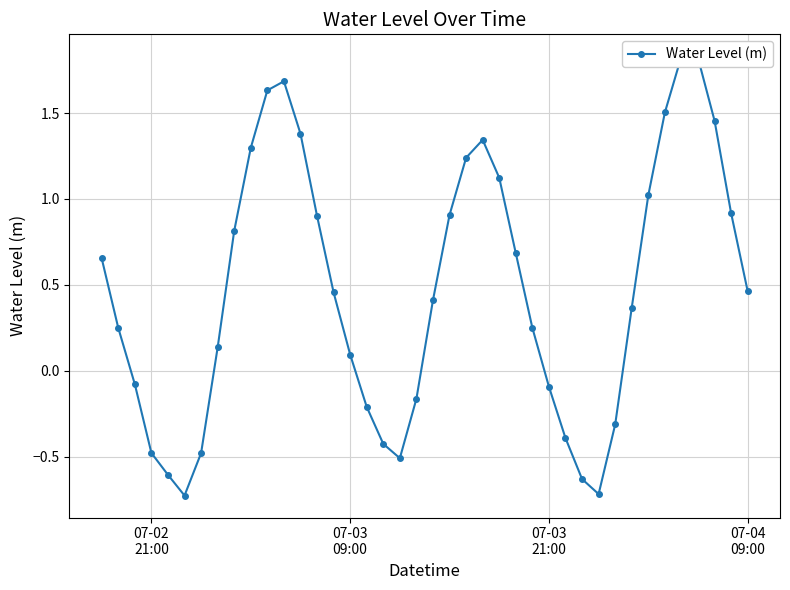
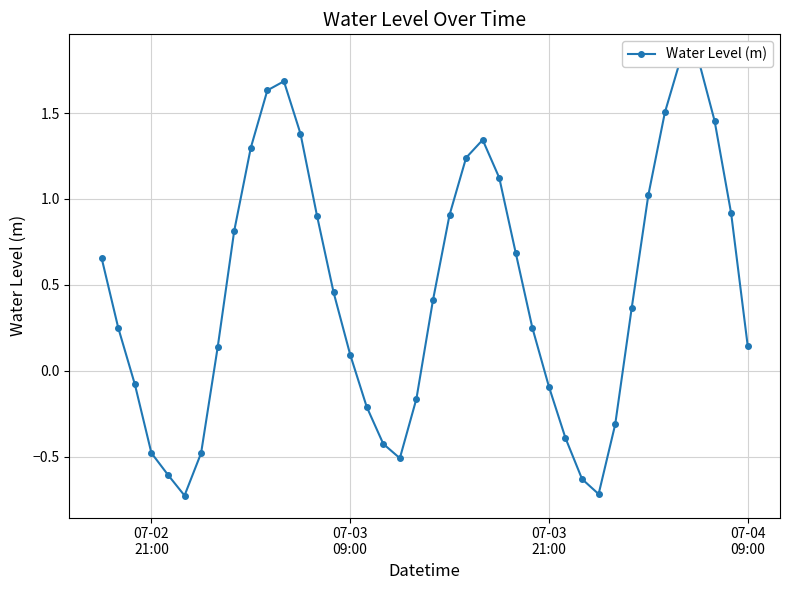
  {
    "07-02 21:00": -0.48,
    "07-03 09:00": 0.09,
    "07-03 21:00": -0.09,
-   "07-04 09:00": 0.46
+   "07-04 09:00": 0.15
  }
